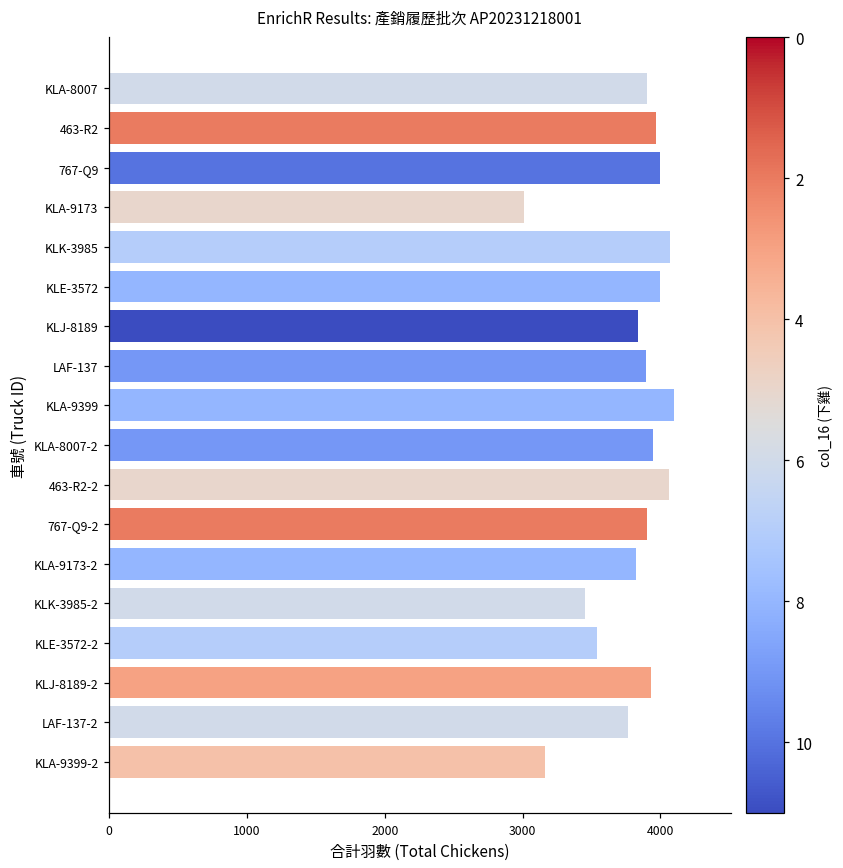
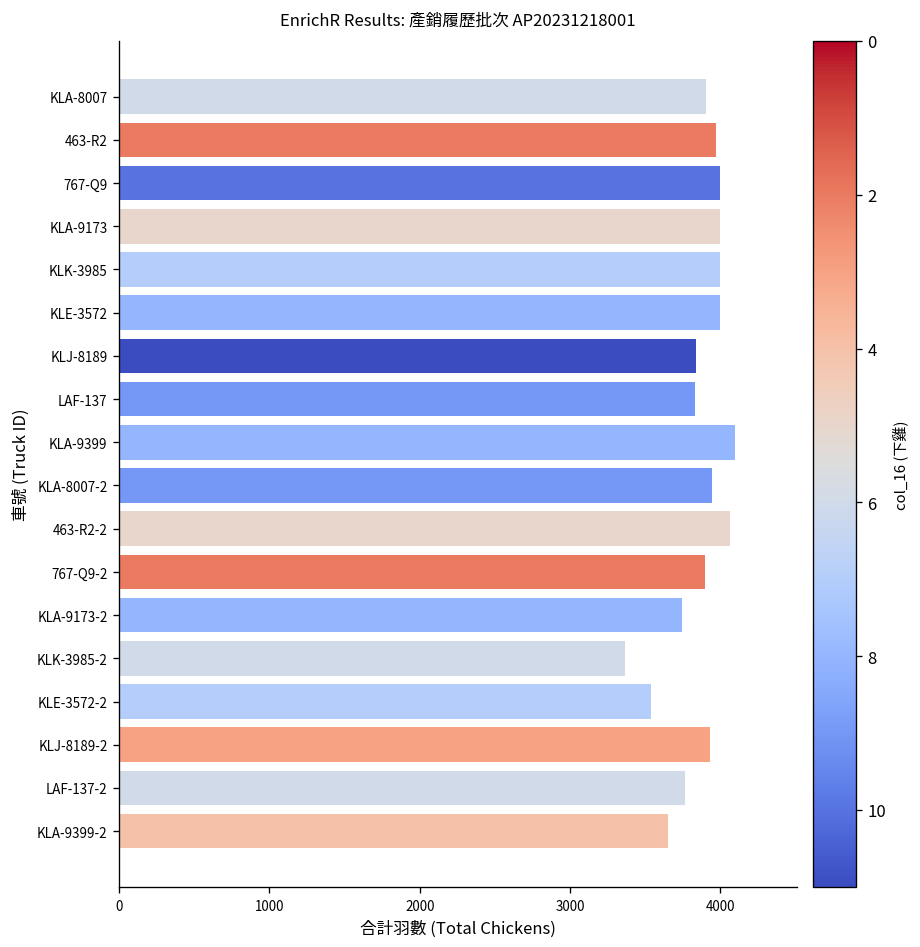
  {
    "KLA-8007": 3900,
    "463-R2": 3970,
    "767-Q9": 4000,
-   "KLA-9173": 3010,
-   "KLK-3985": 4070,
+   "KLA-9173": 4000,
+   "KLK-3985": 4000,
    "KLE-3572": 4000,
    "KLJ-8189": 3840,
-   "LAF-137": 3900,
+   "LAF-137": 3830,
    "KLA-9399": 4100,
    "KLA-8007-2": 3950,
    "463-R2-2": 4060,
    "767-Q9-2": 3900,
-   "KLA-9173-2": 3820,
-   "KLK-3985-2": 3450,
+   "KLA-9173-2": 3750,
+   "KLK-3985-2": 3370,
    "KLE-3572-2": 3540,
    "KLJ-8189-2": 3930,
    "LAF-137-2": 3770,
-   "KLA-9399-2": 3160
+   "KLA-9399-2": 3650
  }
